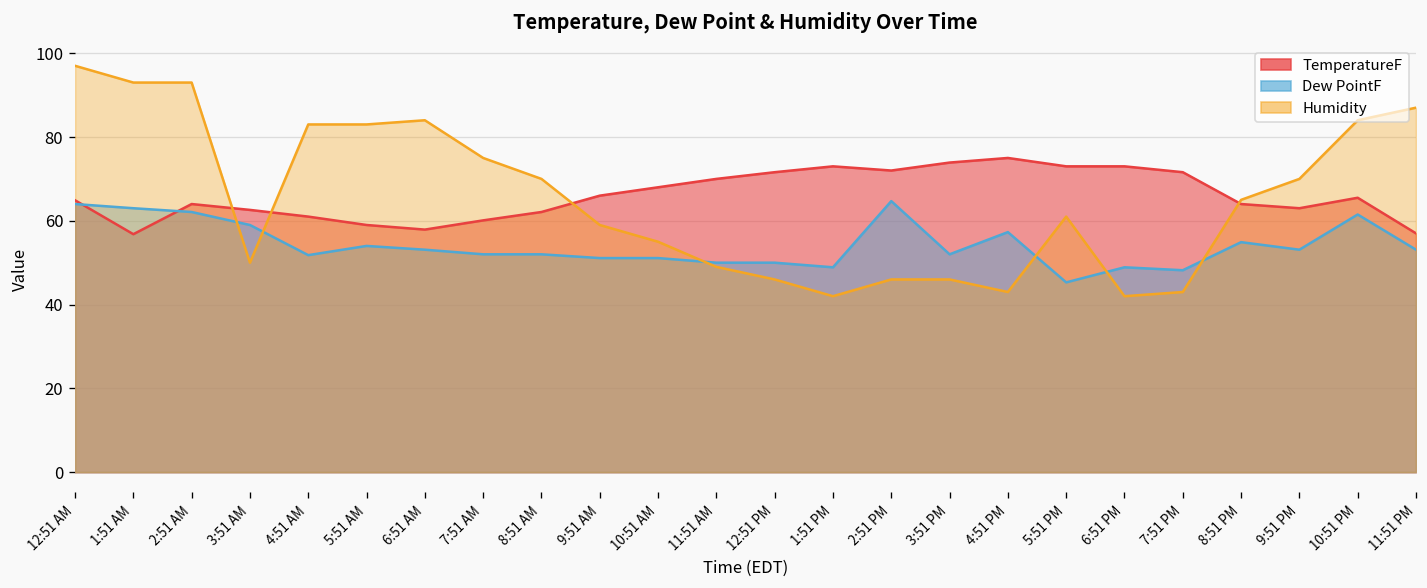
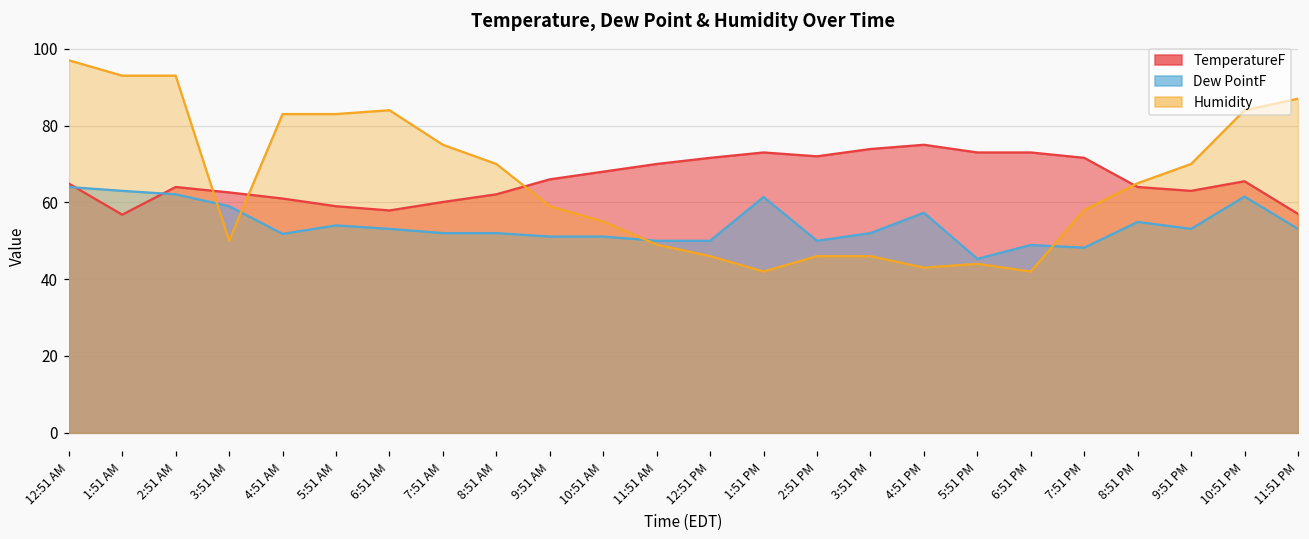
  {
    "TemperatureF": {
      "12:51 AM": 65,
      "1:51 AM": 57,
      "2:51 AM": 64,
      "3:51 AM": 63,
      "4:51 AM": 61,
      "5:51 AM": 59,
      "6:51 AM": 58,
      "7:51 AM": 60,
      "8:51 AM": 62,
      "9:51 AM": 66,
      "10:51 AM": 68,
      "11:51 AM": 70,
      "12:51 PM": 72,
      "1:51 PM": 73,
      "2:51 PM": 72,
      "3:51 PM": 74,
      "4:51 PM": 75,
      "5:51 PM": 73,
      "6:51 PM": 73,
      "7:51 PM": 72,
      "8:51 PM": 64,
      "9:51 PM": 63,
      "10:51 PM": 66,
      "11:51 PM": 57
    },
    "Dew PointF": {
      "12:51 AM": 64,
      "1:51 AM": 63,
      "2:51 AM": 62,
      "3:51 AM": 59,
      "4:51 AM": 52,
      "5:51 AM": 54,
      "6:51 AM": 53,
      "7:51 AM": 52,
      "8:51 AM": 52,
      "9:51 AM": 51,
      "10:51 AM": 51,
      "11:51 AM": 50,
      "12:51 PM": 50,
-     "1:51 PM": 49,
-     "2:51 PM": 65,
+     "1:51 PM": 61,
+     "2:51 PM": 50,
      "3:51 PM": 52,
      "4:51 PM": 57,
      "5:51 PM": 45,
      "6:51 PM": 49,
      "7:51 PM": 48,
      "8:51 PM": 55,
      "9:51 PM": 53,
      "10:51 PM": 62,
      "11:51 PM": 53
    },
    "Humidity": {
      "12:51 AM": 97,
      "1:51 AM": 93,
      "2:51 AM": 93,
      "3:51 AM": 50,
      "4:51 AM": 83,
      "5:51 AM": 83,
      "6:51 AM": 84,
      "7:51 AM": 75,
      "8:51 AM": 70,
      "9:51 AM": 59,
      "10:51 AM": 55,
      "11:51 AM": 49,
      "12:51 PM": 46,
      "1:51 PM": 42,
      "2:51 PM": 46,
      "3:51 PM": 46,
      "4:51 PM": 43,
-     "5:51 PM": 61,
+     "5:51 PM": 44,
      "6:51 PM": 42,
-     "7:51 PM": 43,
+     "7:51 PM": 58,
      "8:51 PM": 65,
      "9:51 PM": 70,
      "11:51 PM": 87
    }
  }
